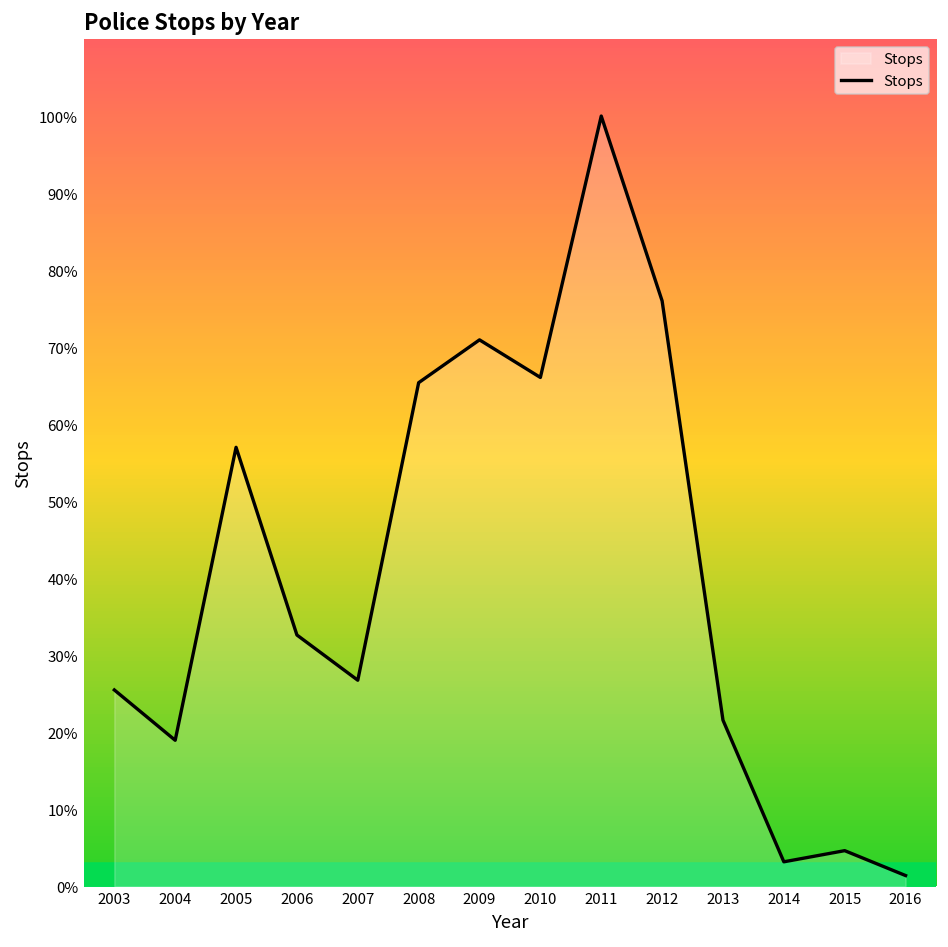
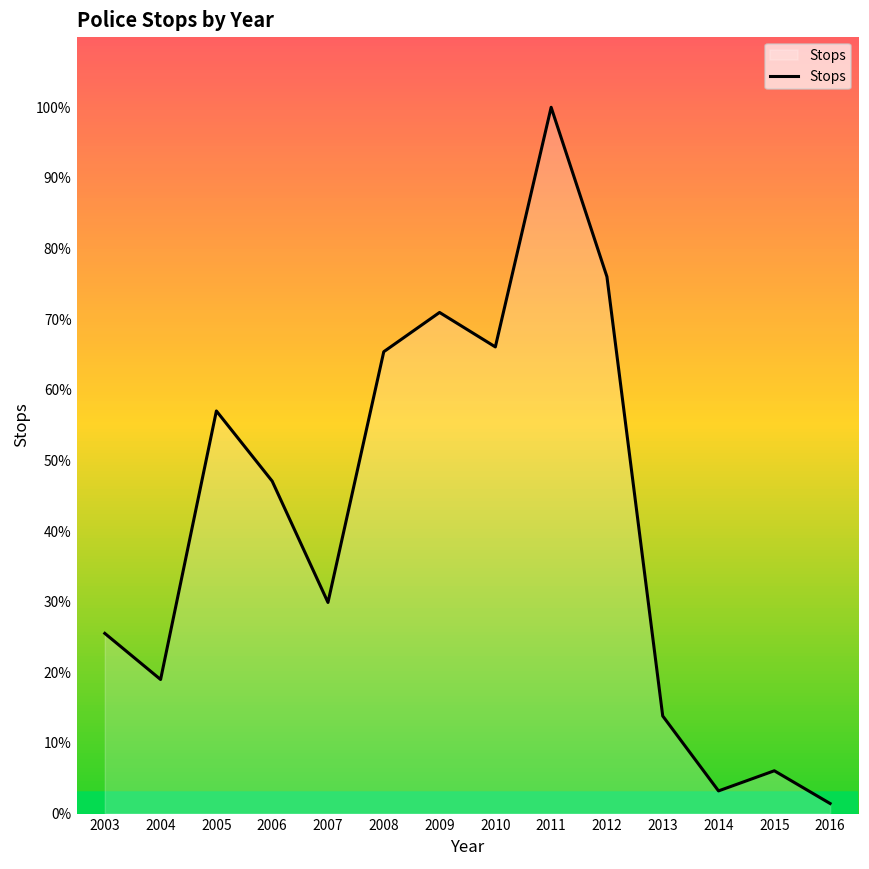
  {
    "2003": "26%",
    "2004": "19%",
    "2005": "57%",
-   "2006": "33%",
-   "2007": "27%",
+   "2006": "47%",
+   "2007": "30%",
    "2008": "65%",
    "2009": "71%",
    "2010": "66%",
    "2011": "100%",
    "2012": "76%",
-   "2013": "22%",
+   "2013": "14%",
    "2014": "3%",
-   "2015": "5%"
+   "2015": "6%"
  }
